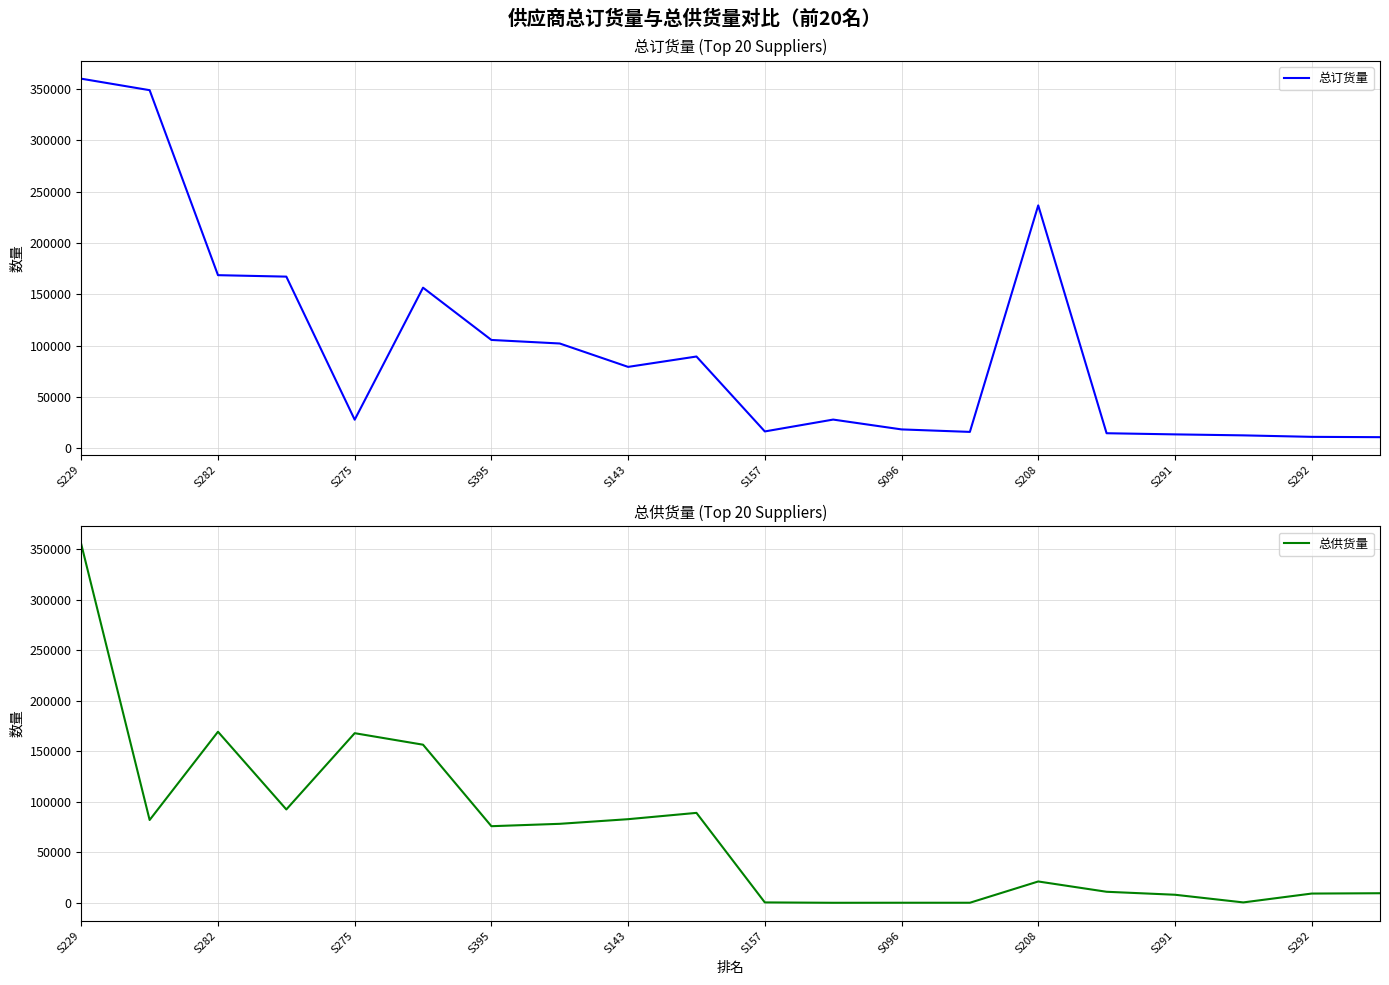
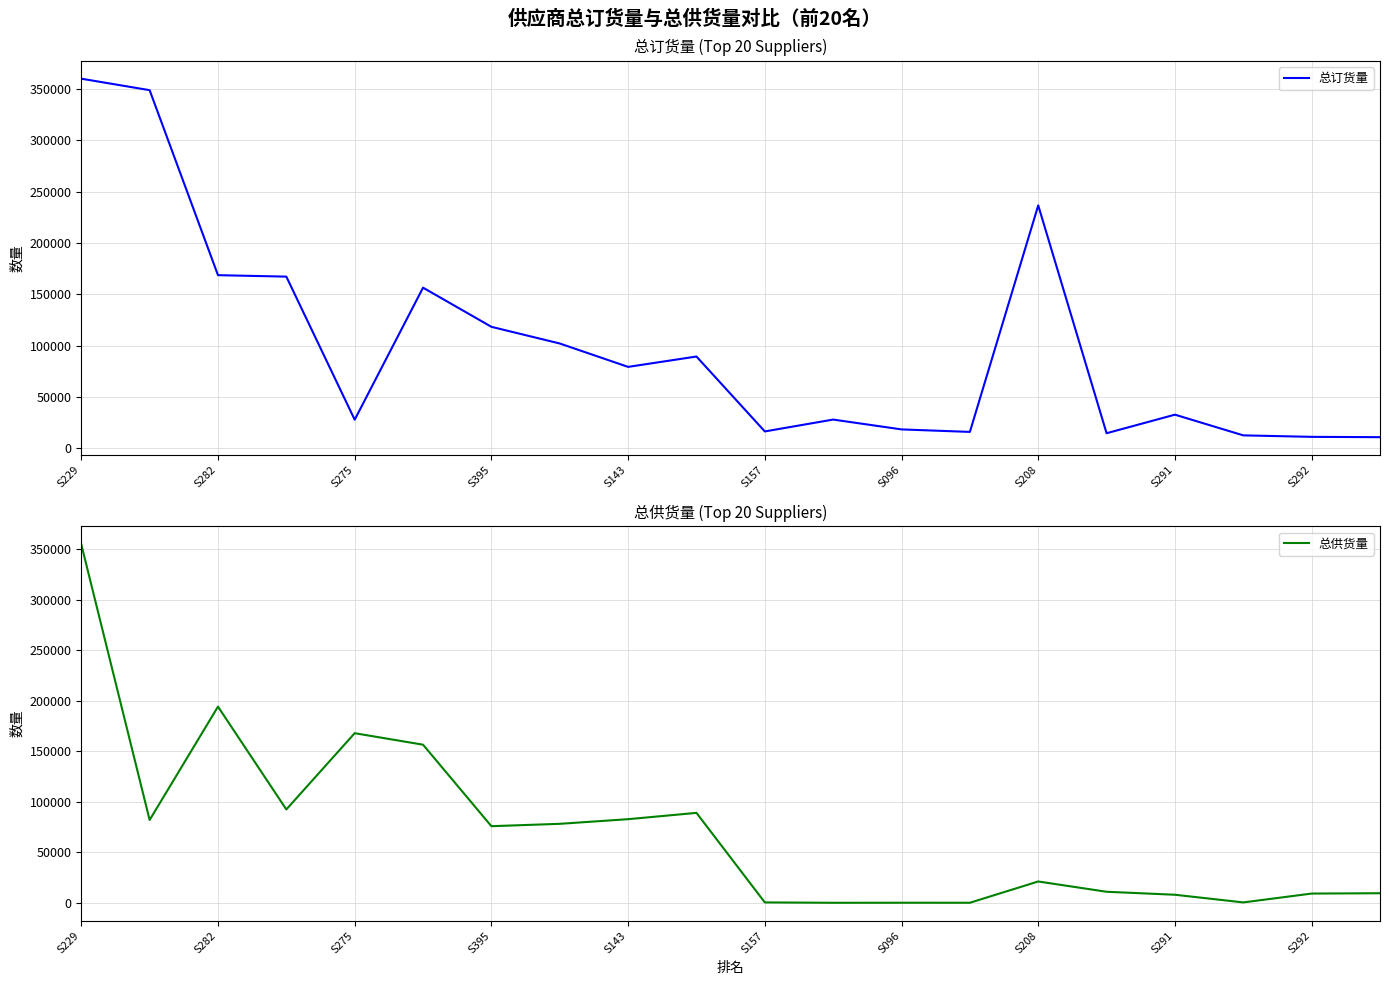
  {
    "总订货量 (Top 20 Suppliers)": {
      "S229": 360000,
      "S282": 169000,
      "S275": 28000,
-     "S395": 105000,
+     "S395": 118000,
      "S143": 79000,
      "S157": 16000,
      "S096": 18000,
      "S208": 236000,
-     "S291": 13000,
+     "S291": 33000,
      "S292": 11000
    },
    "总供货量 (Top 20 Suppliers)": {
      "S229": 355000,
-     "S282": 169000,
+     "S282": 194000,
      "S275": 168000,
      "S395": 76000,
      "S143": 83000,
      "S157": 0,
      "S096": 0,
      "S208": 21000,
      "S291": 8000,
      "S292": 9000
    }
  }
